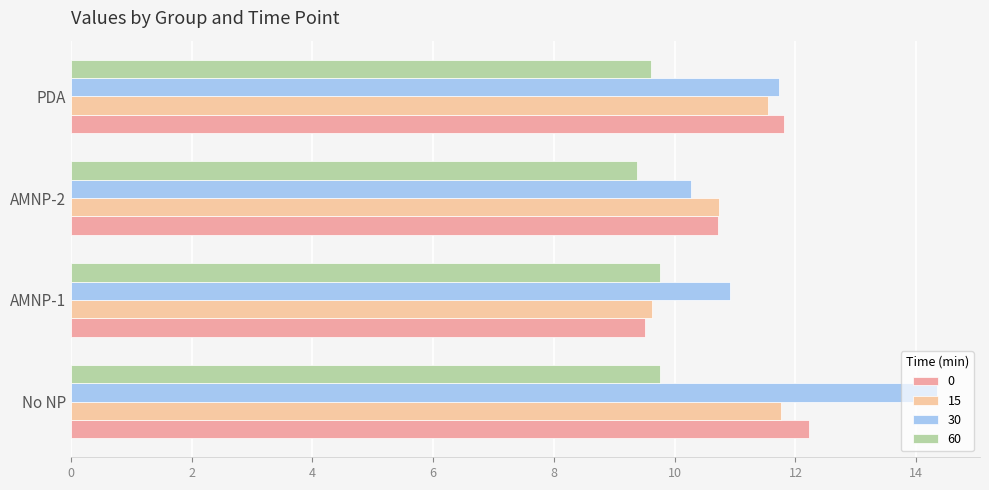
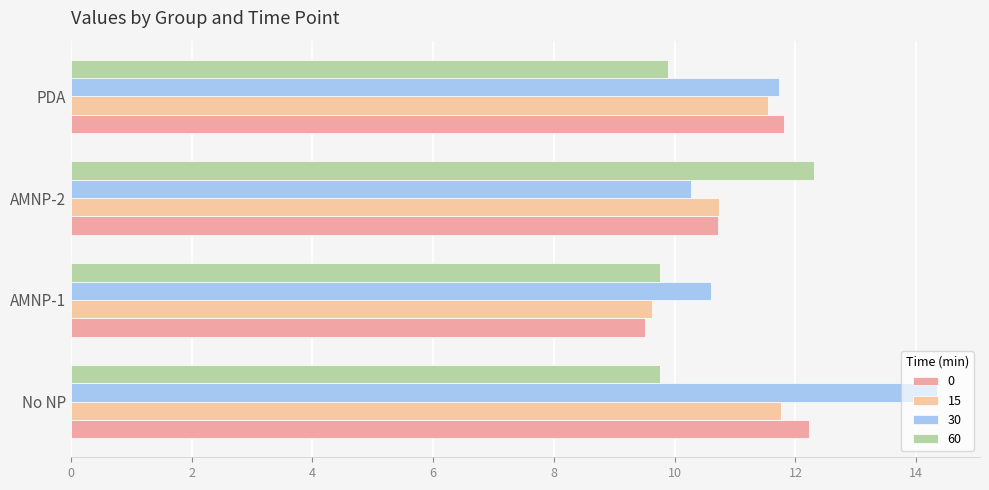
  {
    "30": {
      "PDA": 11.7,
      "AMNP-2": 10.3,
-     "AMNP-1": 10.9
+     "AMNP-1": 10.6
    },
    "60": {
-     "PDA": 9.6,
-     "AMNP-2": 9.4,
+     "PDA": 9.9,
+     "AMNP-2": 12.3,
      "AMNP-1": 9.8,
      "No NP": 9.8
    }
  }
